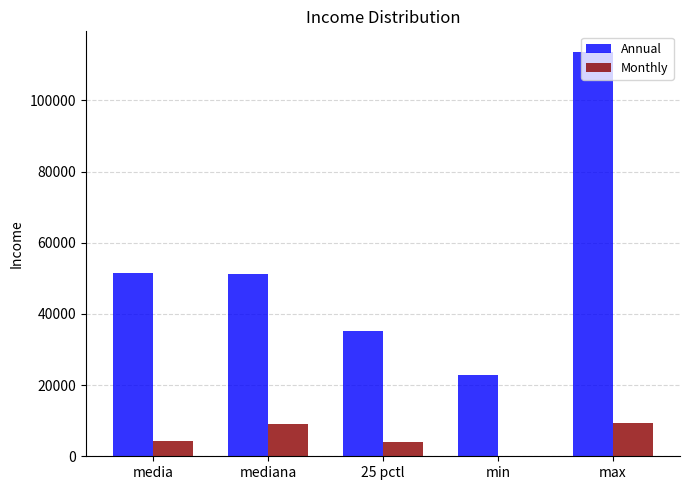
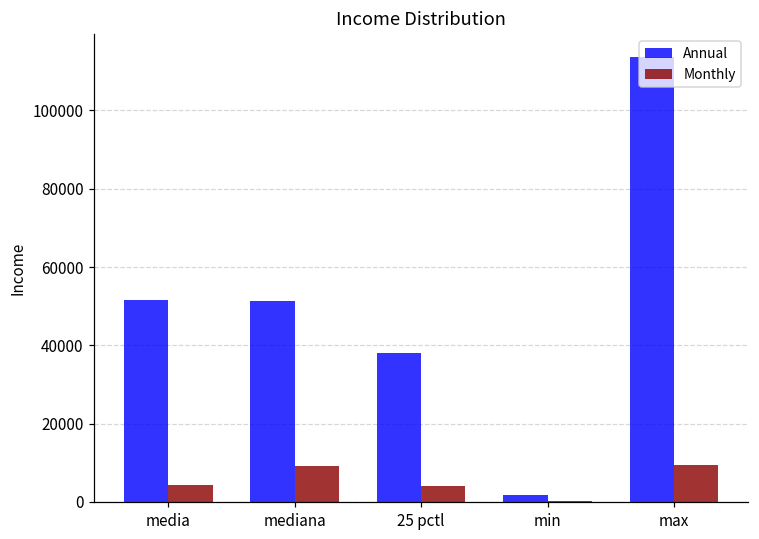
  {
    "Annual": {
      "media": 52000,
      "mediana": 51000,
-     "25 pctl": 35000,
-     "min": 23000
+     "25 pctl": 38000,
+     "min": 2000
    },
    "Monthly": {
      "media": 4000,
      "mediana": 9000,
      "25 pctl": 4000,
      "max": 9000
    }
  }
